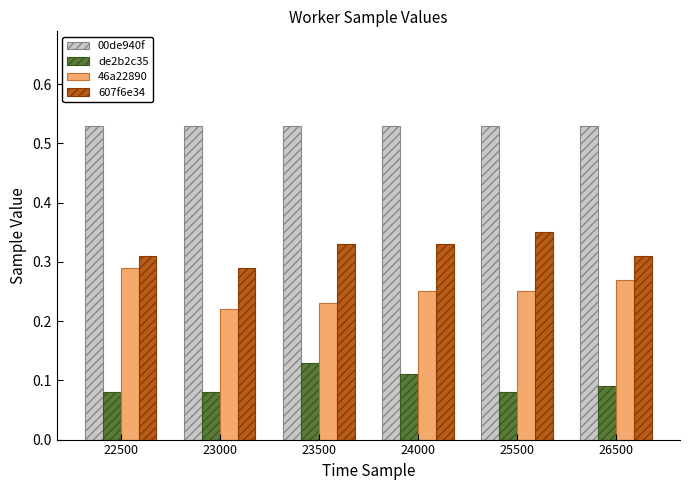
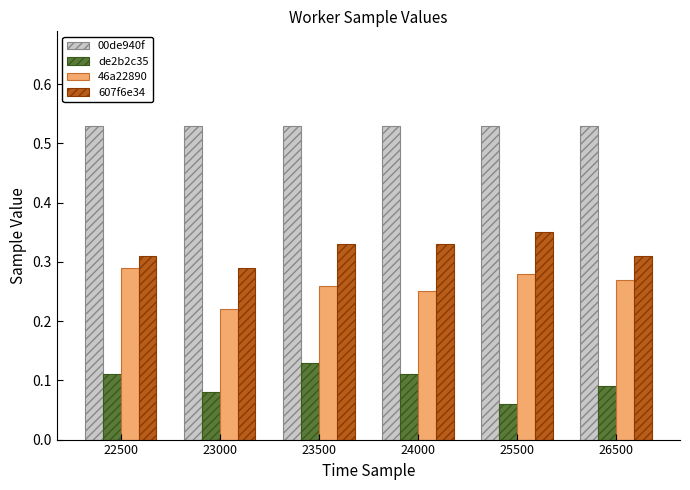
  {
    "00de940f": {
      "22500": 0.53,
      "23000": 0.53,
      "23500": 0.53,
      "24000": 0.53,
      "25500": 0.53,
      "26500": 0.53
    },
    "de2b2c35": {
-     "22500": 0.08,
+     "22500": 0.11,
      "23000": 0.08,
      "23500": 0.13,
      "24000": 0.11,
-     "25500": 0.08,
+     "25500": 0.06,
      "26500": 0.09
    },
    "46a22890": {
      "22500": 0.29,
      "23000": 0.22,
-     "23500": 0.23,
+     "23500": 0.26,
      "24000": 0.25,
-     "25500": 0.25,
+     "25500": 0.28,
      "26500": 0.27
    },
    "607f6e34": {
      "22500": 0.31,
      "23000": 0.29,
      "23500": 0.33,
      "24000": 0.33,
      "25500": 0.35,
      "26500": 0.31
    }
  }
